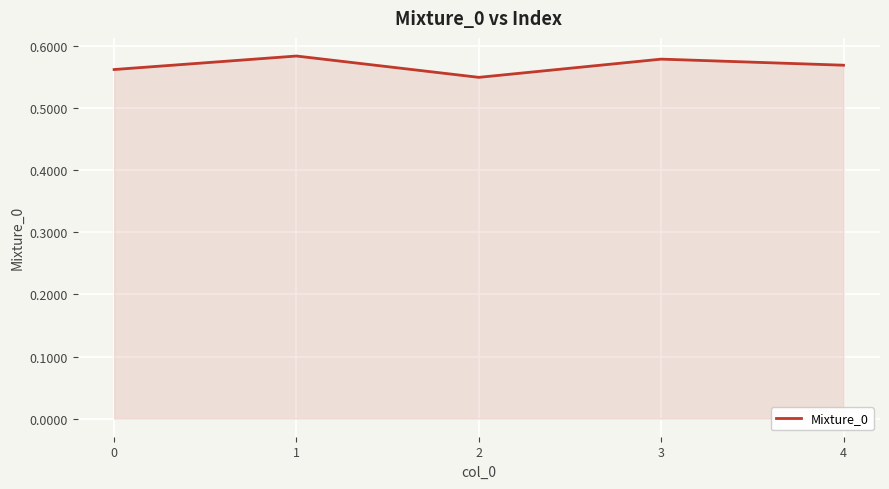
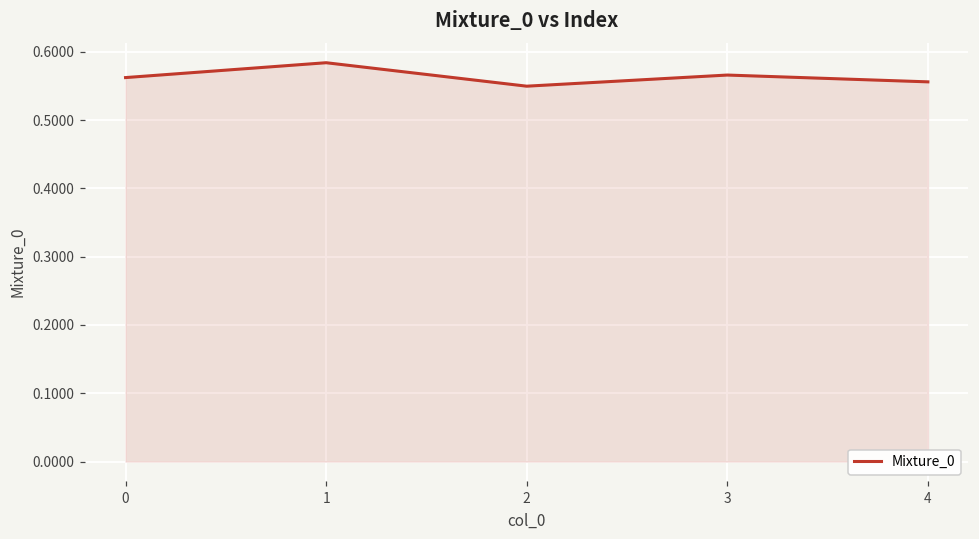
  {
    "0": 0.56,
    "1": 0.58,
    "2": 0.55,
-   "3": 0.58,
-   "4": 0.57
+   "3": 0.57,
+   "4": 0.56
  }
